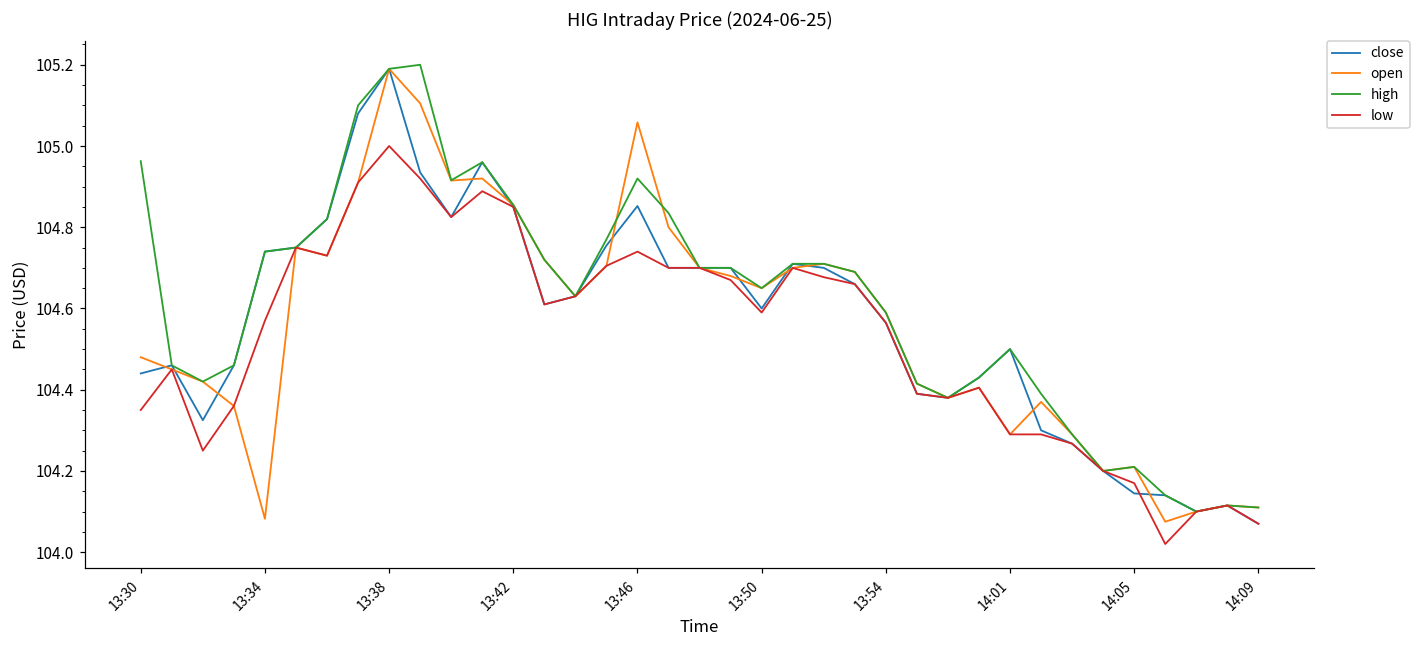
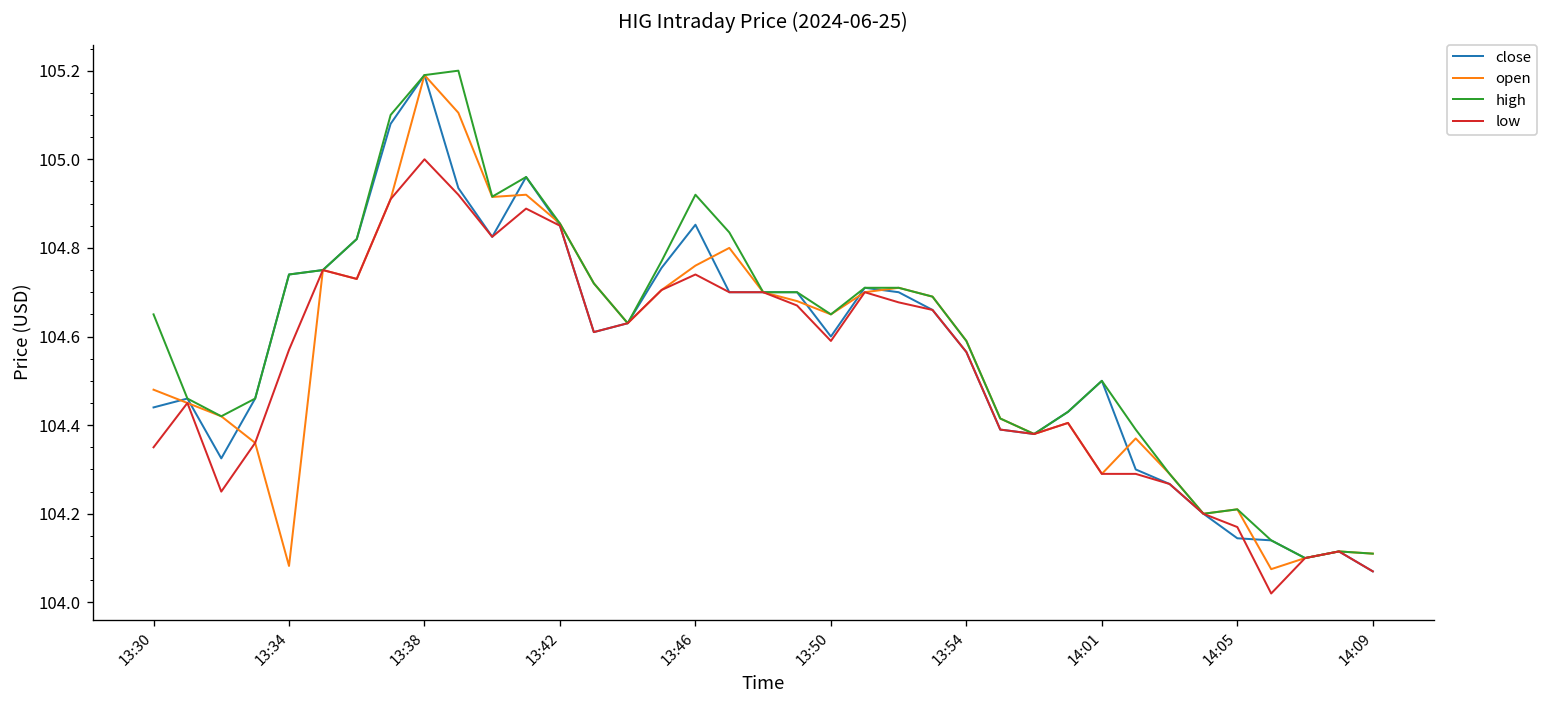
  {
    "close": {
      "13:30": 104.44,
      "13:46": 104.85,
      "13:50": 104.60,
      "14:05": 104.14
    },
    "open": {
      "13:30": 104.48,
      "13:34": 104.08,
-     "13:46": 105.06
+     "13:46": 104.76
    },
    "high": {
-     "13:30": 104.96,
+     "13:30": 104.65,
      "13:46": 104.92
    },
    "low": {
      "13:30": 104.35,
      "13:34": 104.57,
      "13:38": 105.00,
      "13:46": 104.74,
      "13:50": 104.59,
      "14:05": 104.17
    }
  }
